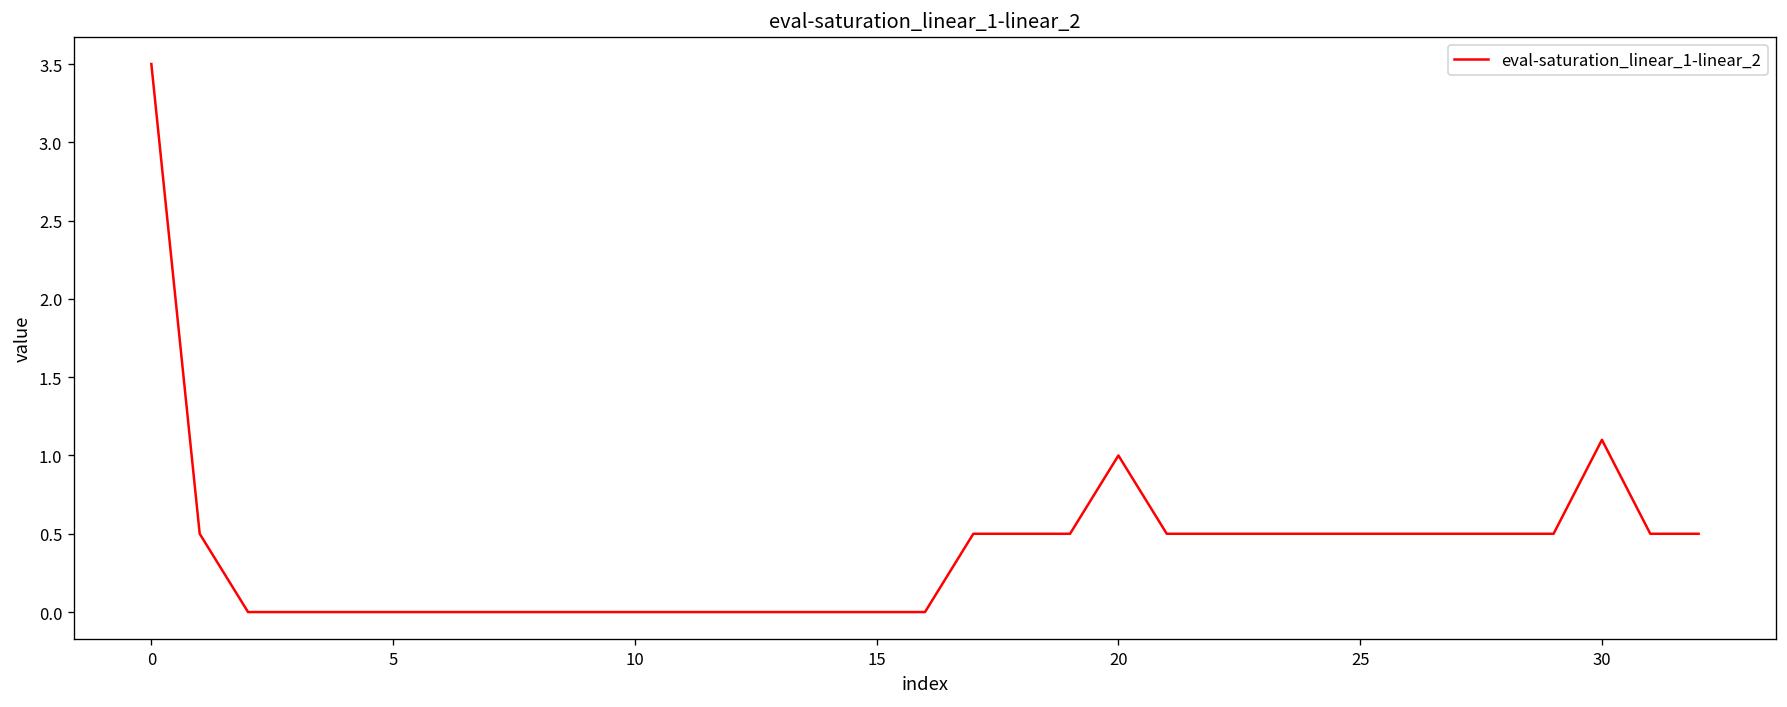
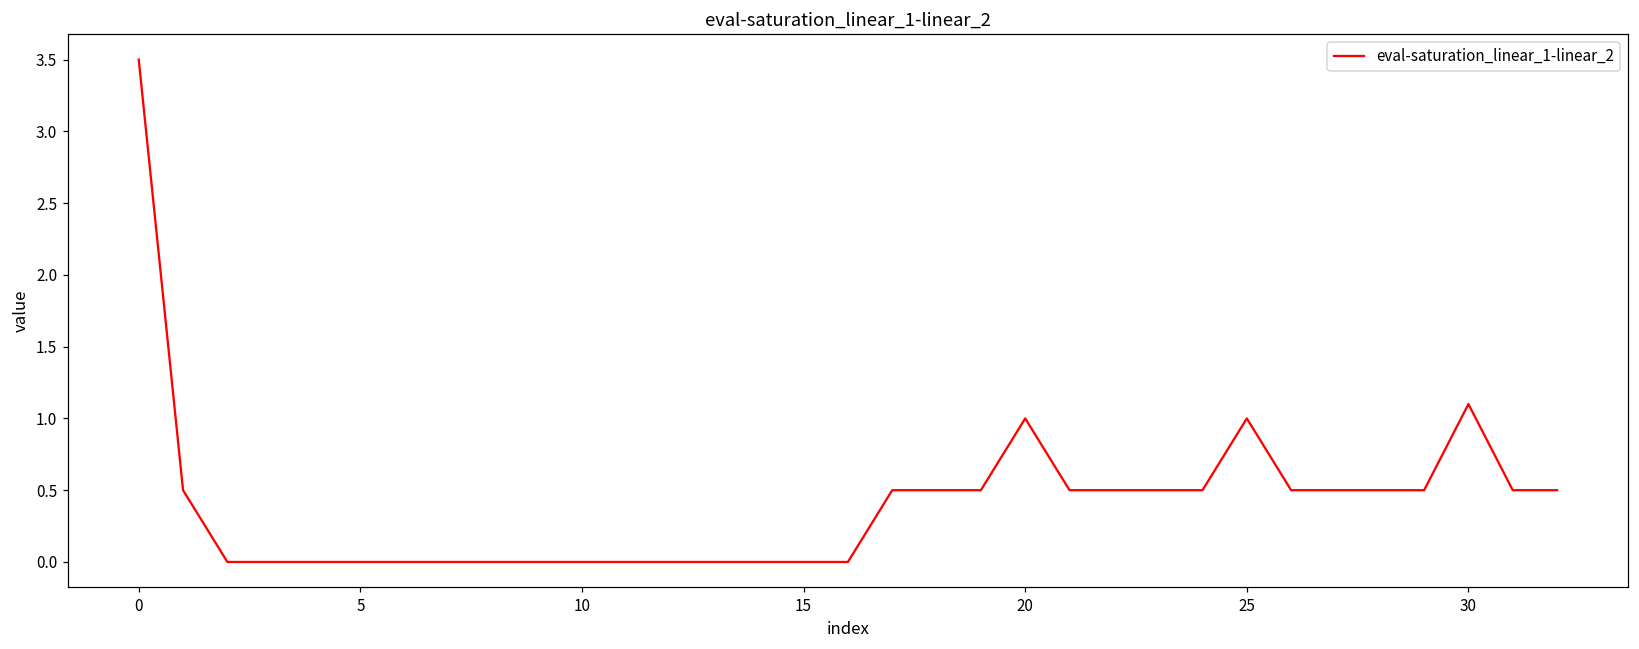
  {
    "0": 3.5,
    "5": 0.0,
    "10": 0.0,
    "15": 0.0,
    "20": 1.0,
-   "25": 0.5,
+   "25": 1.0,
    "30": 1.1
  }
